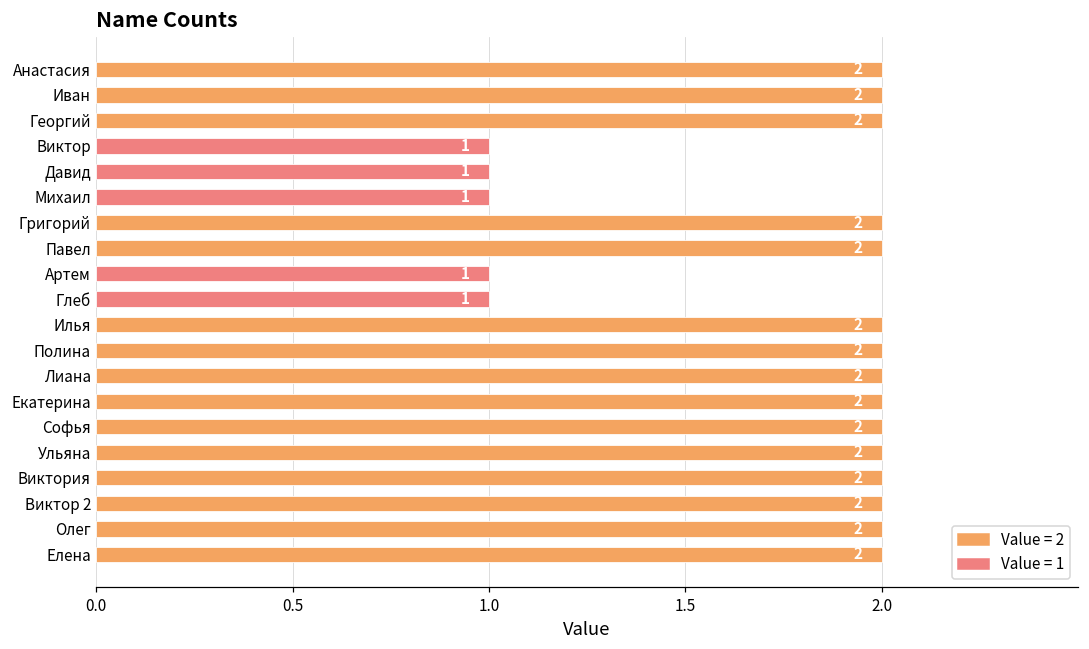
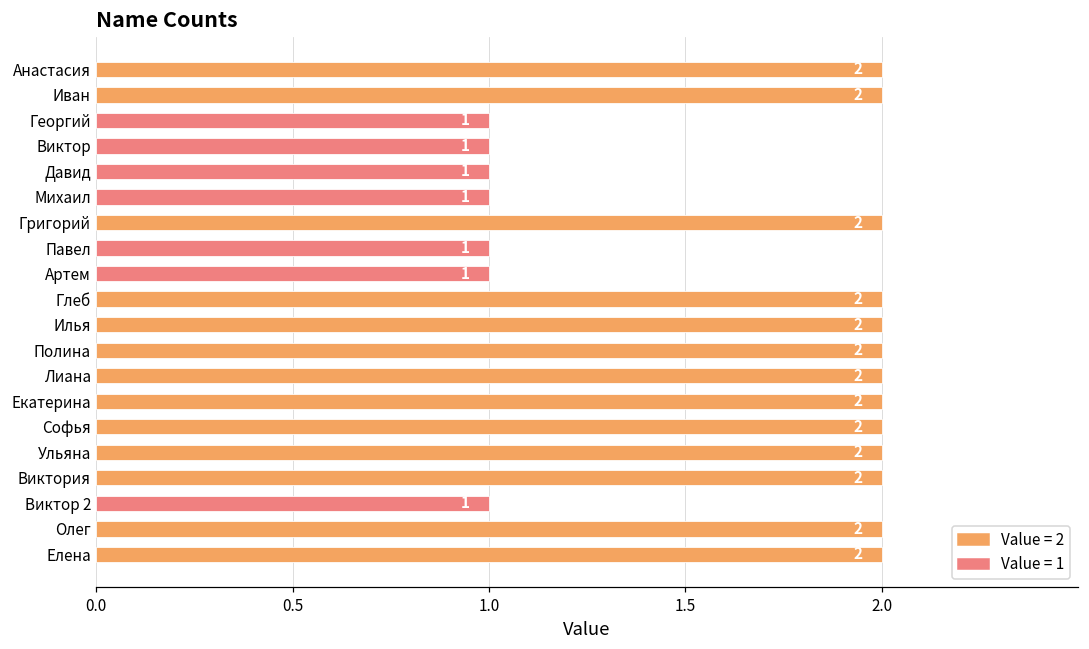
  {
    "Анастасия": 2,
    "Иван": 2,
-   "Георгий": 2,
+   "Георгий": 1,
    "Виктор": 1,
    "Давид": 1,
    "Михаил": 1,
    "Григорий": 2,
-   "Павел": 2,
+   "Павел": 1,
    "Артем": 1,
-   "Глеб": 1,
+   "Глеб": 2,
    "Илья": 2,
    "Полина": 2,
    "Лиана": 2,
    "Екатерина": 2,
    "Софья": 2,
    "Ульяна": 2,
    "Виктория": 2,
-   "Виктор 2": 2,
+   "Виктор 2": 1,
    "Олег": 2,
    "Елена": 2
  }
